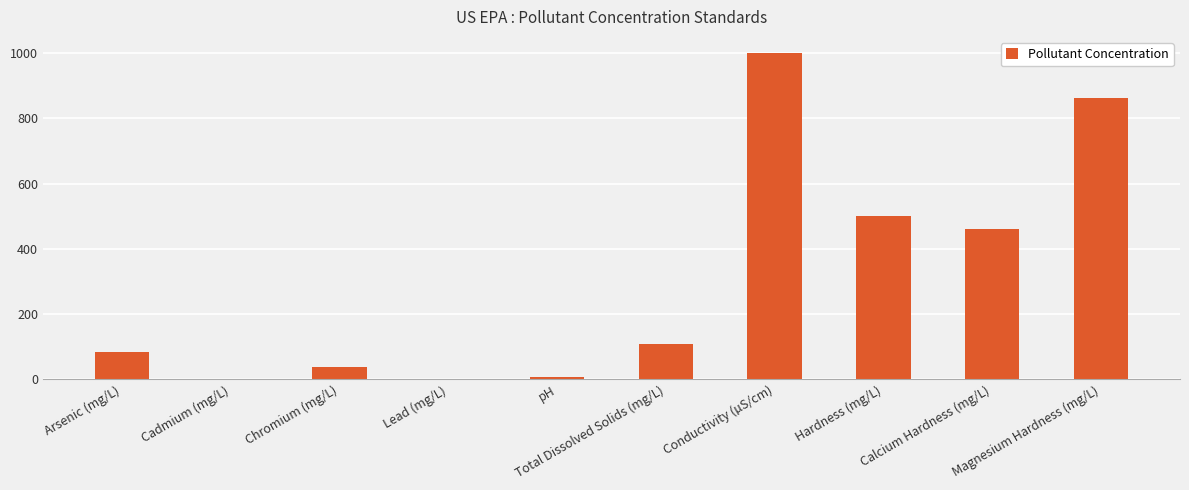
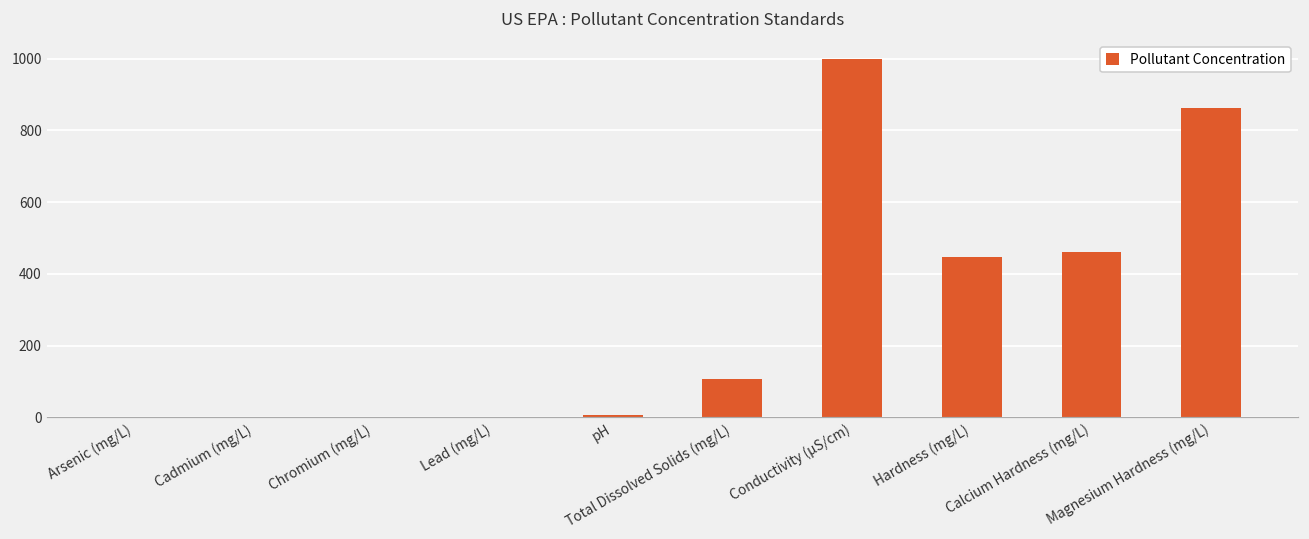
  {
-   "Arsenic (mg/L)": 80,
-   "Chromium (mg/L)": 40,
+   "Arsenic (mg/L)": 0,
+   "Chromium (mg/L)": 0,
    "Total Dissolved Solids (mg/L)": 110,
    "Conductivity (µS/cm)": 1000,
-   "Hardness (mg/L)": 500,
+   "Hardness (mg/L)": 450,
    "Calcium Hardness (mg/L)": 460,
    "Magnesium Hardness (mg/L)": 860
  }
